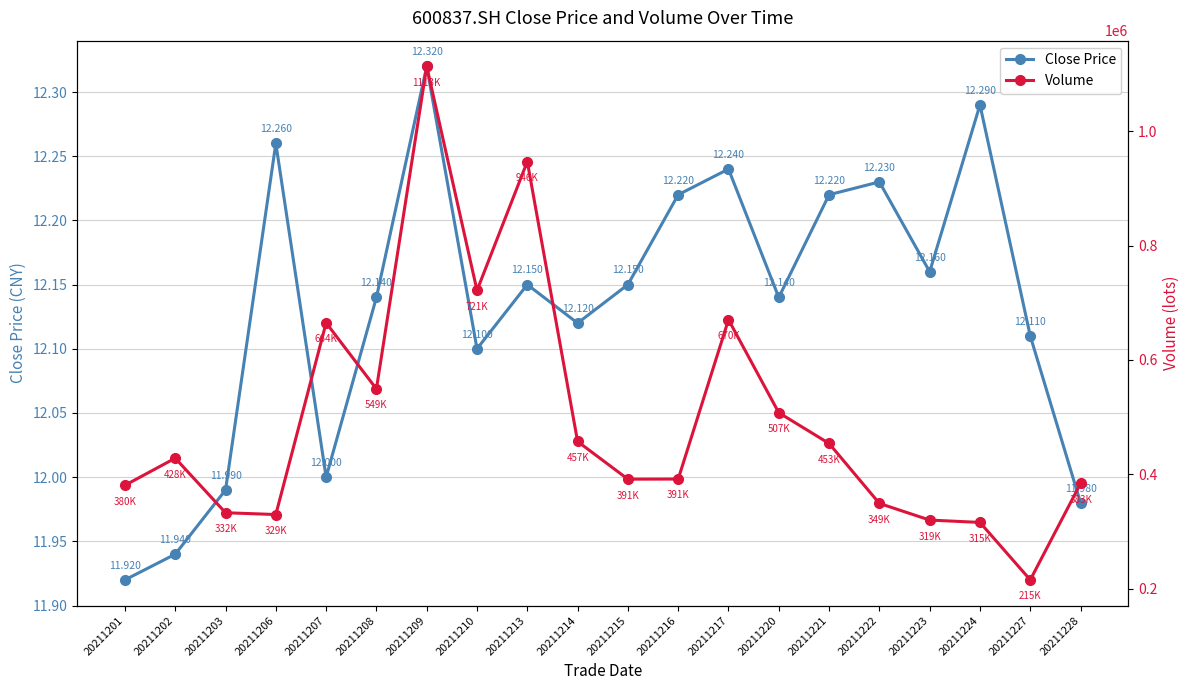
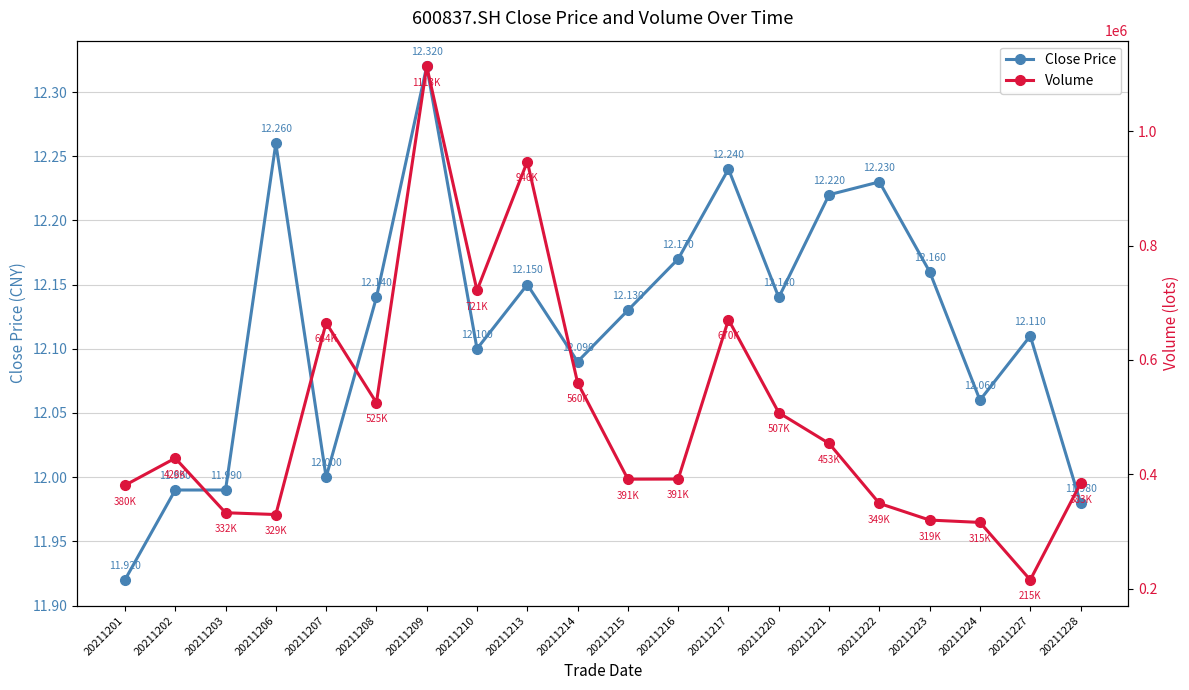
  {
    "Close Price": {
      "20211201": "11.920",
-     "20211202": "11.940",
+     "20211202": "11.990",
      "20211203": "11.990",
      "20211206": "12.260",
      "20211207": "12.000",
      "20211208": "12.140",
      "20211209": "12.320",
      "20211210": "12.100",
      "20211213": "12.150",
-     "20211214": "12.120",
-     "20211215": "12.150",
-     "20211216": "12.220",
+     "20211214": "12.090",
+     "20211215": "12.130",
+     "20211216": "12.170",
      "20211217": "12.240",
      "20211220": "12.140",
      "20211221": "12.220",
      "20211222": "12.230",
      "20211223": "12.160",
-     "20211224": "12.290",
+     "20211224": "12.060",
      "20211227": "12.110"
    },
    "Volume": {
-     "20211208": "549K",
+     "20211208": "525K",
      "20211209": "1113K",
-     "20211214": "457K",
+     "20211214": "560K",
      "20211215": "391K",
      "20211217": "670K",
      "20211222": "349K",
      "20211227": "215K"
    }
  }
